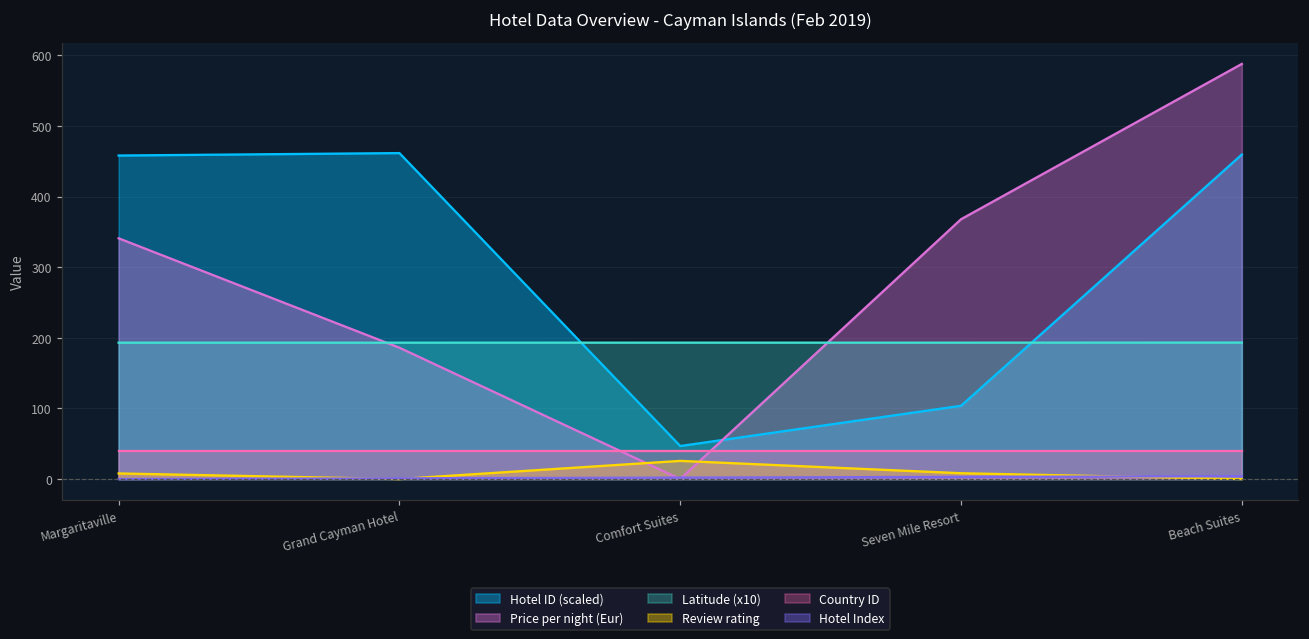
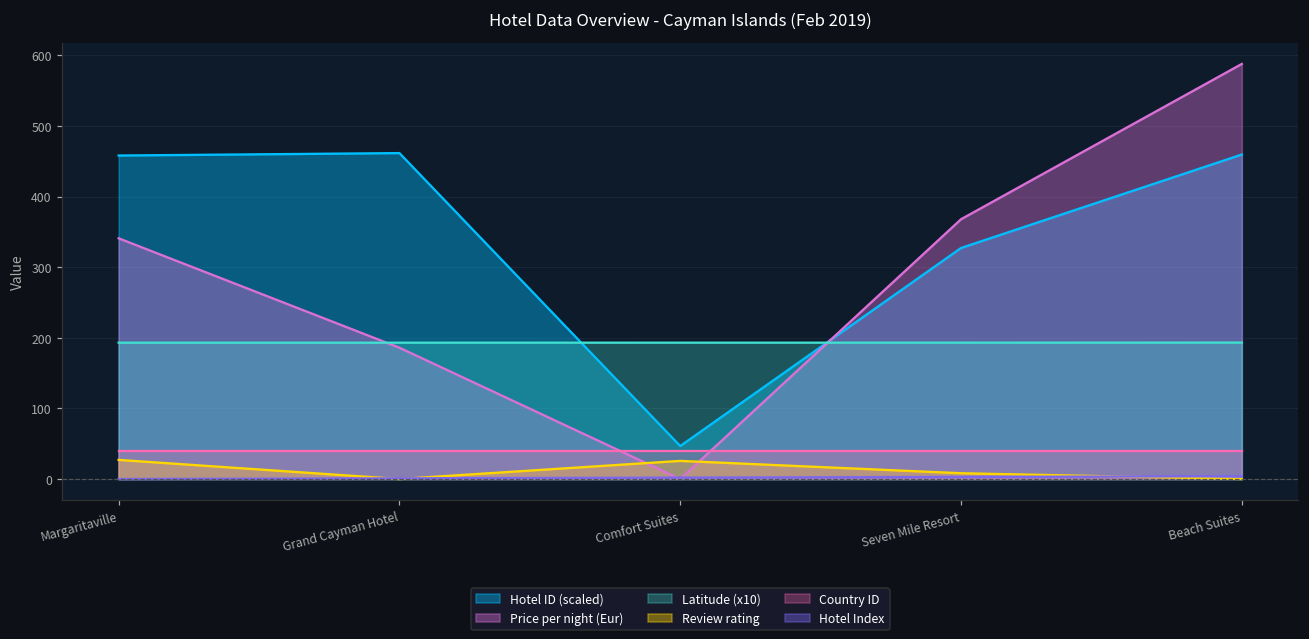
  {
    "Hotel ID (scaled)": {
      "Margaritaville": 460,
      "Grand Cayman Hotel": 460,
      "Comfort Suites": 50,
-     "Seven Mile Resort": 100,
+     "Seven Mile Resort": 330,
      "Beach Suites": 460
    },
    "Latitude (x10)": {
      "Margaritaville": 190,
      "Grand Cayman Hotel": 190,
      "Comfort Suites": 190,
      "Seven Mile Resort": 190,
      "Beach Suites": 190
    },
    "Review rating": {
-     "Margaritaville": 10,
+     "Margaritaville": 30,
      "Comfort Suites": 30,
      "Seven Mile Resort": 10
    }
  }
